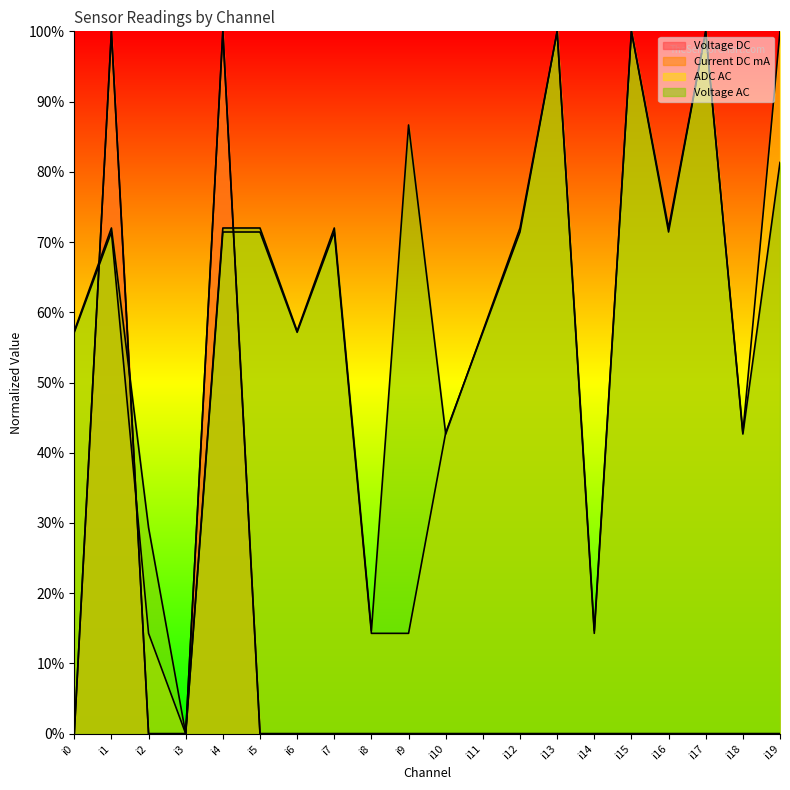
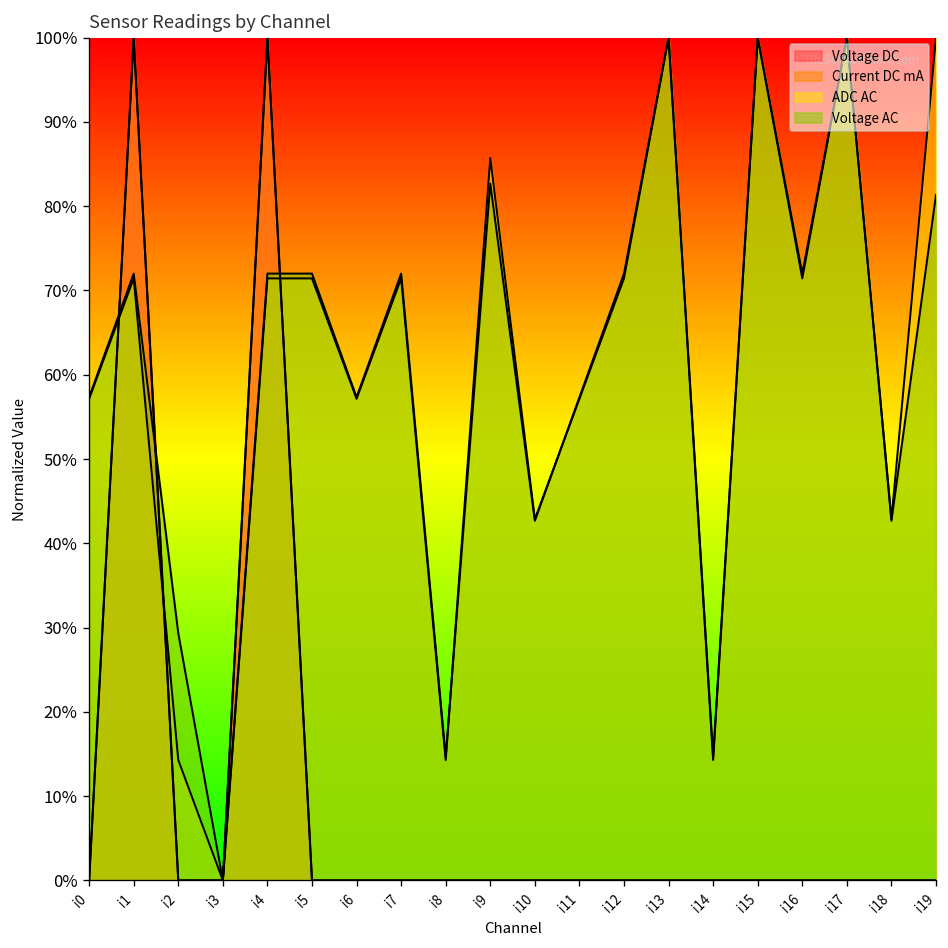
  {
    "Current DC mA": {
      "i0": "0%",
      "i1": "100%",
      "i2": "0%",
      "i4": "100%",
      "i5": "0%",
      "i6": "0%",
      "i7": "0%",
      "i8": "0%",
      "i9": "0%",
      "i10": "0%",
      "i11": "0%",
      "i12": "0%",
      "i13": "0%",
      "i14": "0%",
      "i15": "0%",
      "i16": "0%",
      "i17": "0%",
      "i18": "0%",
      "i19": "0%"
    },
    "ADC AC": {
      "i1": "71%",
      "i2": "14%",
      "i4": "71%",
      "i5": "71%",
      "i7": "71%",
      "i8": "14%",
-     "i9": "14%",
+     "i9": "86%",
      "i12": "71%",
      "i14": "14%",
      "i16": "71%",
      "i19": "100%"
    },
    "Voltage AC": {
      "i1": "72%",
      "i2": "29%",
      "i4": "72%",
      "i5": "72%",
      "i7": "72%",
      "i8": "15%",
-     "i9": "87%",
+     "i9": "83%",
      "i12": "72%",
      "i14": "15%",
      "i16": "72%",
      "i19": "81%"
    }
  }
